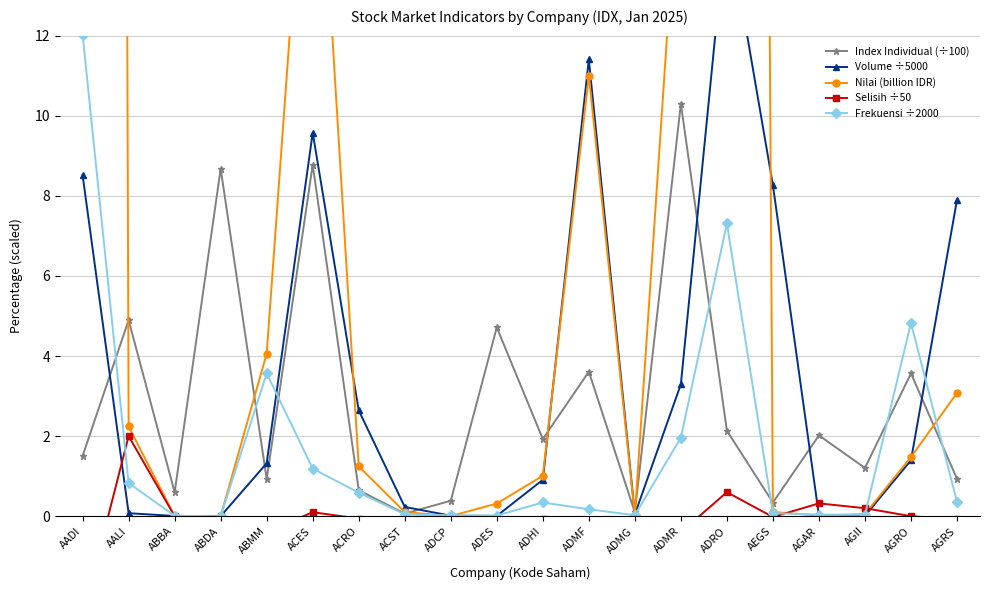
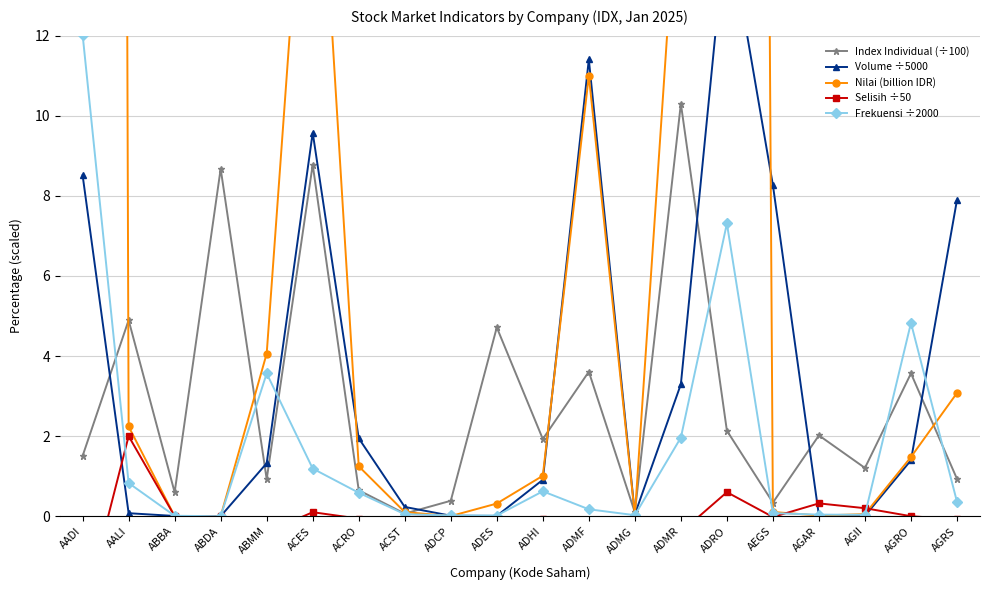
  {
    "Index Individual (÷100)": {
      "AADI": 1.5,
      "AALI": 4.9,
      "ABBA": 0.6,
      "ABDA": 8.7,
      "ABMM": 0.9,
      "ACES": 8.8,
      "ADCP": 0.4,
      "ADES": 4.7,
      "ADHI": 1.9,
      "ADMF": 3.6,
      "ADMR": 10.3,
      "ADRO": 2.1,
      "AEGS": 0.3,
      "AGAR": 2.0,
      "AGII": 1.2,
      "AGRO": 3.6,
      "AGRS": 0.9
    },
    "Volume ÷5000": {
      "AADI": 8.5,
      "AALI": 0.1,
      "ABMM": 1.3,
      "ACES": 9.6,
-     "ACRO": 2.6,
+     "ACRO": 1.9,
      "ACST": 0.2,
      "ADHI": 0.9,
      "ADMF": 11.4,
      "ADMR": 3.3,
      "AEGS": 8.3,
      "AGRO": 1.4,
      "AGRS": 7.9
    },
    "Nilai (billion IDR)": {
      "AALI": 2.2,
      "ABMM": 4.1,
      "ACRO": 1.2,
      "ADES": 0.3,
      "ADHI": 1.0,
      "ADMF": 11.0,
      "AGRO": 1.5,
      "AGRS": 3.1
    },
    "Selisih ÷50": {
      "AALI": 2.0,
      "ACES": 0.1,
      "ACST": 0.0,
      "ADRO": 0.6,
      "AEGS": 0.0,
      "AGAR": 0.3,
      "AGII": 0.2,
      "AGRO": 0.0
    },
    "Frekuensi ÷2000": {
      "AADI": 12.0,
      "AALI": 0.8,
      "ABMM": 3.6,
      "ACES": 1.2,
-     "ADHI": 0.3,
+     "ADHI": 0.6,
      "ADMF": 0.2,
      "ADMR": 2.0,
      "ADRO": 7.3,
      "AGRO": 4.8,
      "AGRS": 0.4
    }
  }
